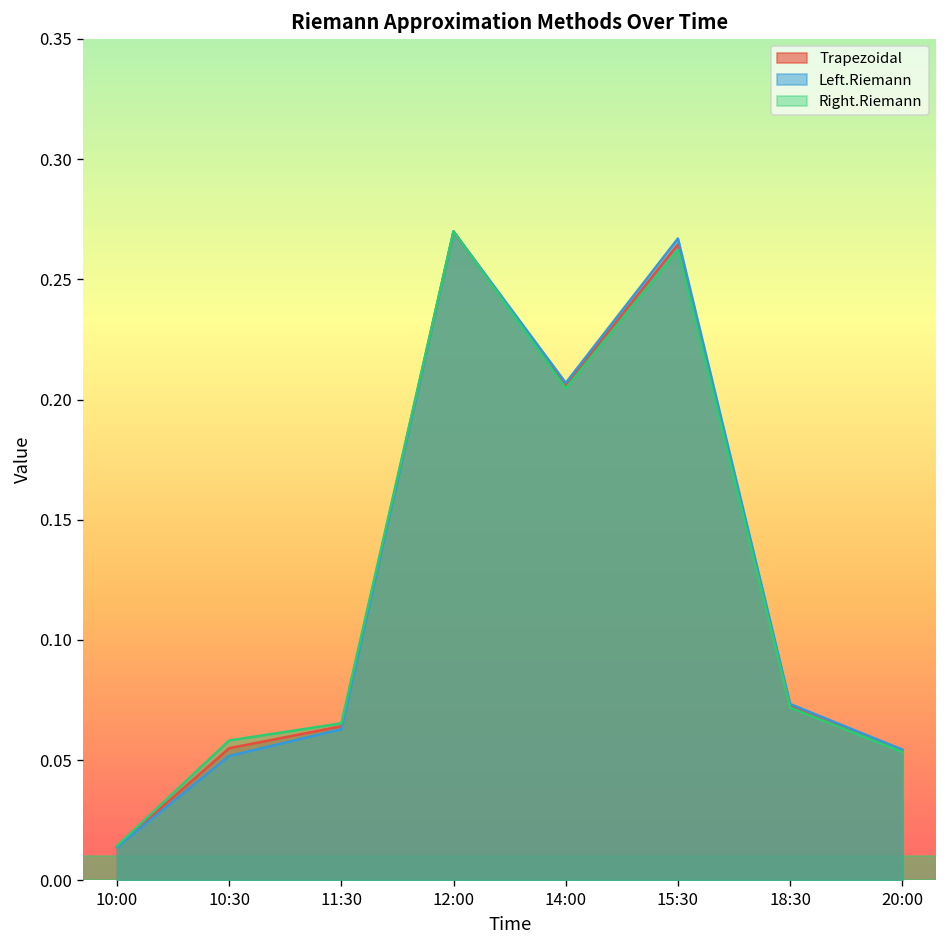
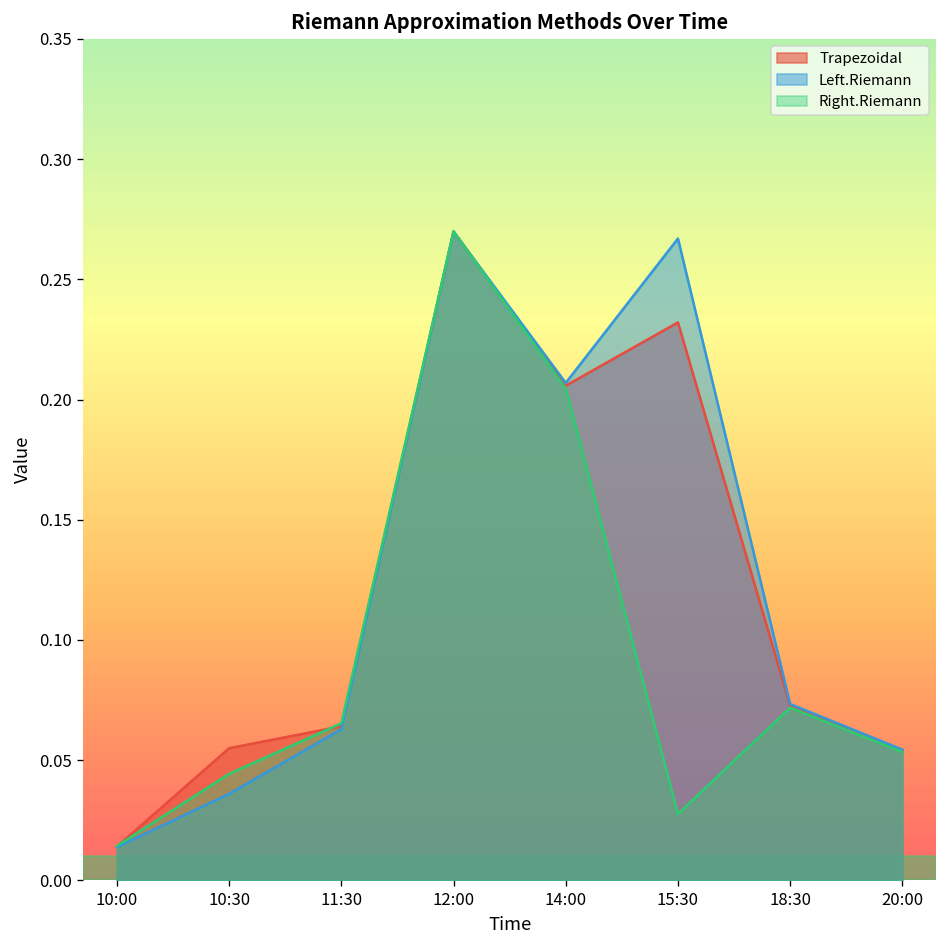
  {
    "Trapezoidal": {
      "10:30": 0.055,
-     "15:30": 0.265
+     "15:30": 0.232
    },
    "Left.Riemann": {
-     "10:30": 0.052,
+     "10:30": 0.036,
      "15:30": 0.267
    },
    "Right.Riemann": {
-     "10:30": 0.058,
-     "15:30": 0.262
+     "10:30": 0.044,
+     "15:30": 0.028
    }
  }
